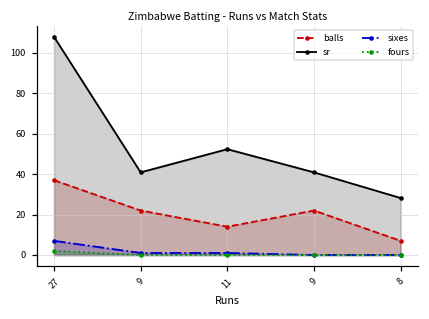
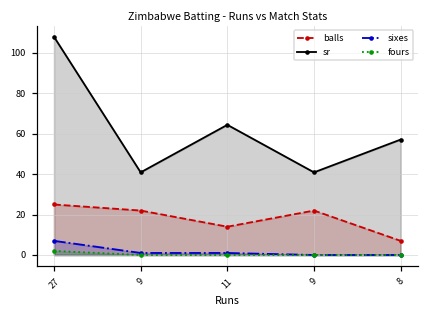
  {
    "balls": {
-     "27": 37,
+     "27": 25,
      "11": 14,
      "8": 7
    },
    "sr": {
      "27": 108,
-     "11": 52,
-     "8": 28
+     "11": 64,
+     "8": 57
    },
    "sixes": {
      "27": 7
    },
    "fours": {
      "27": 2
    }
  }
